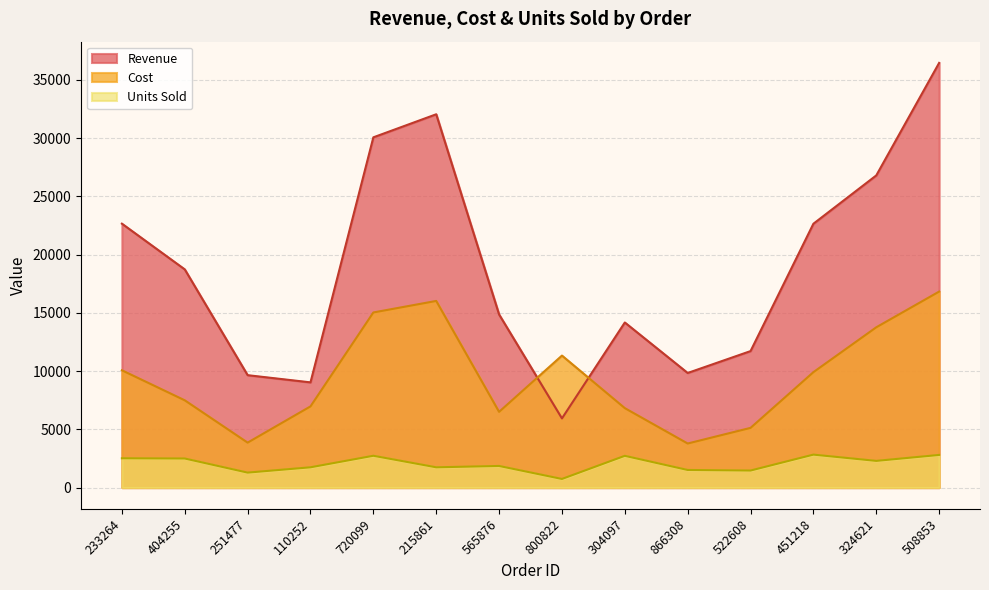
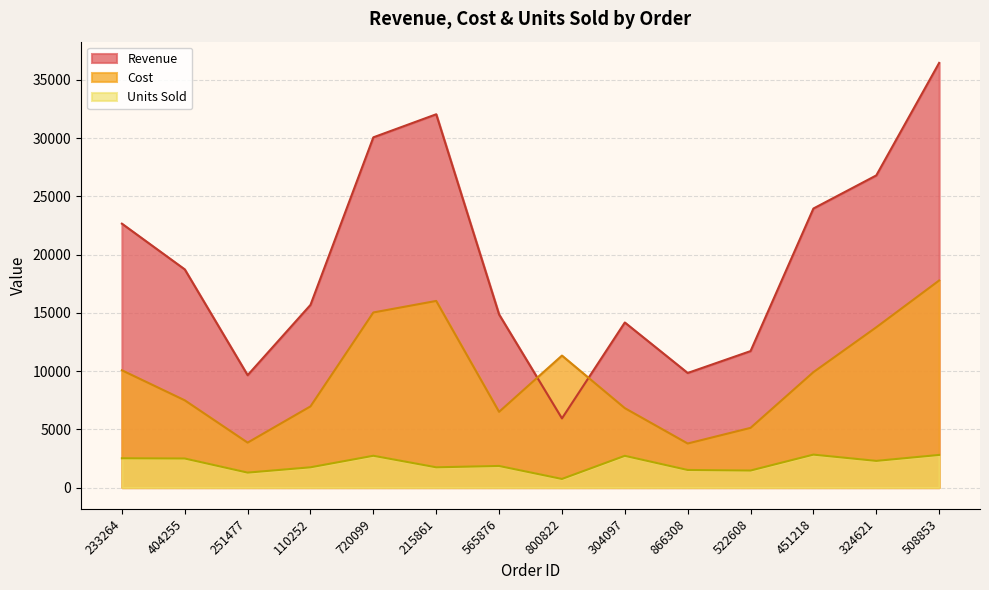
  {
    "Revenue": {
      "233264": 22700,
      "404255": 18700,
      "251477": 9700,
-     "110252": 9000,
+     "110252": 15700,
      "720099": 30100,
      "215861": 32100,
      "565876": 14900,
      "800822": 5900,
      "304097": 14200,
      "866308": 9800,
      "522608": 11700,
-     "451218": 22700,
+     "451218": 24000,
      "324621": 26800,
      "508853": 36500
    },
    "Cost": {
      "233264": 10100,
      "404255": 7500,
      "251477": 3900,
      "110252": 7000,
      "720099": 15000,
      "215861": 16000,
      "565876": 6500,
      "800822": 11300,
      "304097": 6800,
      "866308": 3800,
      "522608": 5100,
      "451218": 9900,
      "324621": 13800,
-     "508853": 16800
+     "508853": 17800
    },
    "Units Sold": {
      "233264": 2500,
      "404255": 2500,
      "251477": 1300,
      "110252": 1700,
      "720099": 2700,
      "215861": 1700,
      "565876": 1900,
      "800822": 700,
      "304097": 2700,
      "866308": 1500,
      "522608": 1500,
      "451218": 2800,
      "324621": 2300,
      "508853": 2800
    }
  }
